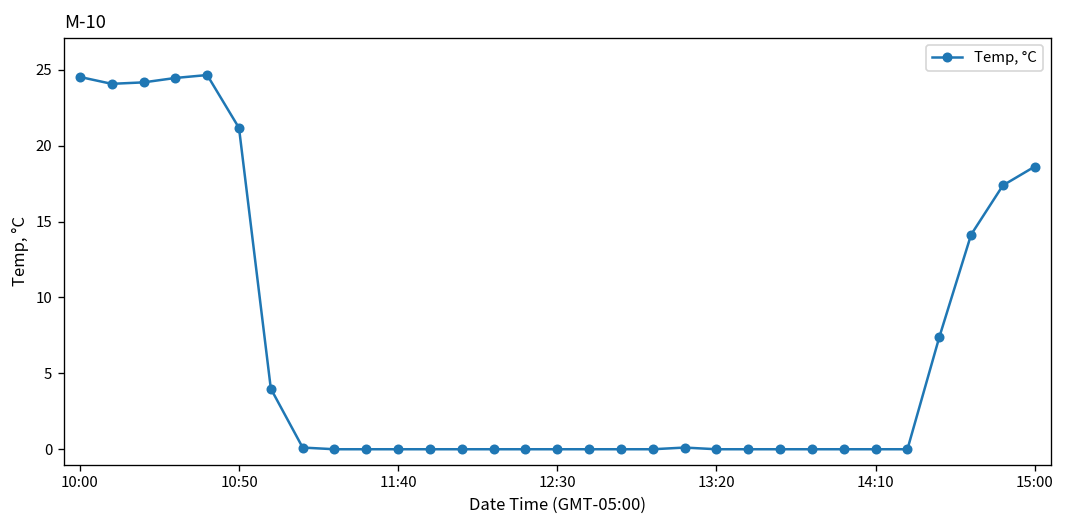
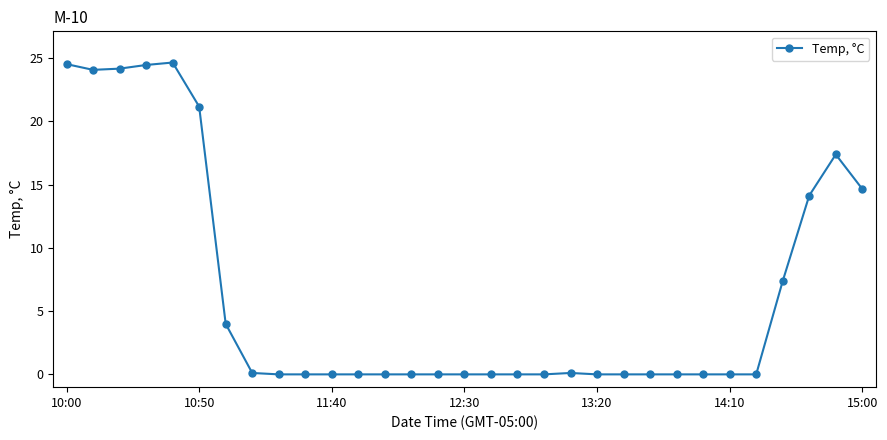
  {
    "10:00": 24.5,
    "10:50": 21.2,
    "11:40": 0.0,
    "12:30": 0.0,
    "13:20": 0.0,
    "14:10": 0.0,
-   "15:00": 18.6
+   "15:00": 14.7
  }
